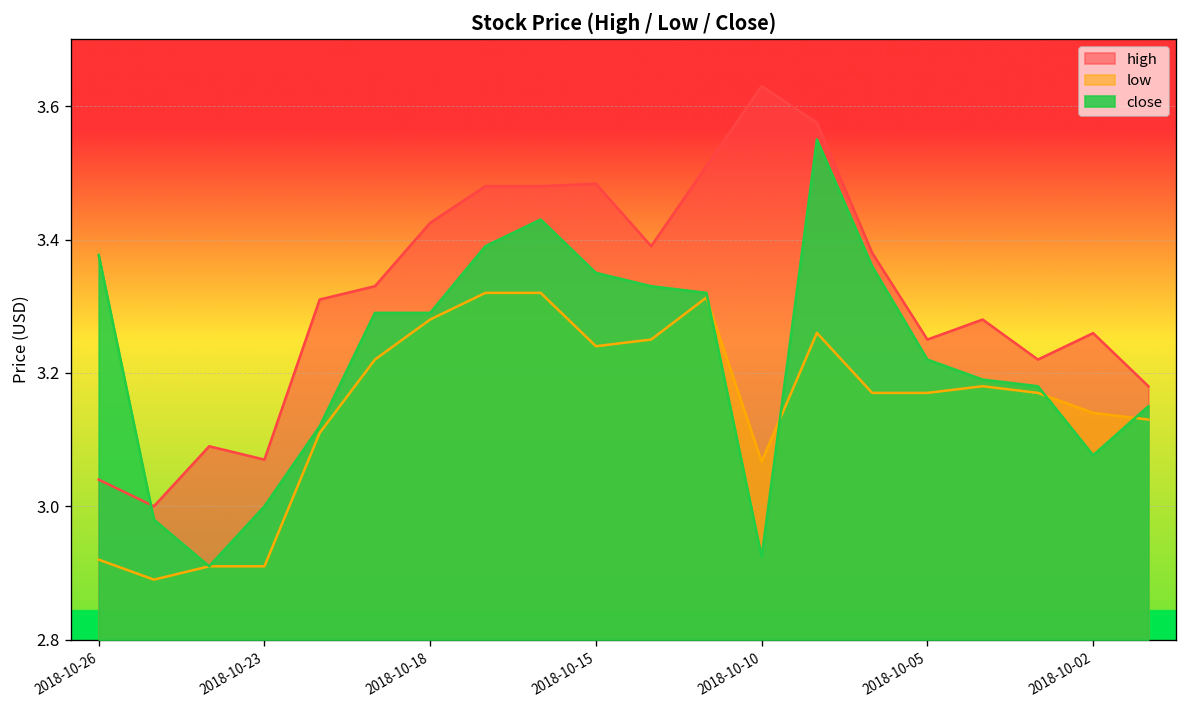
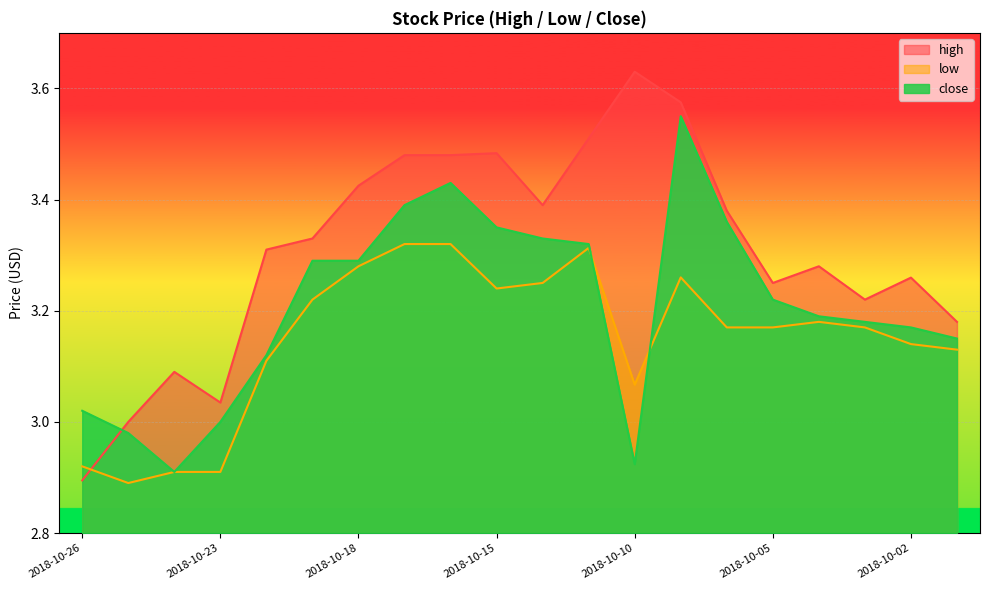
  {
    "high": {
-     "2018-10-26": 3.04,
-     "2018-10-23": 3.07,
+     "2018-10-26": 2.89,
+     "2018-10-23": 3.03,
      "2018-10-18": 3.42,
      "2018-10-15": 3.48,
      "2018-10-10": 3.63,
      "2018-10-05": 3.25,
      "2018-10-02": 3.26
    },
    "low": {
      "2018-10-26": 2.92,
      "2018-10-23": 2.91,
      "2018-10-18": 3.28,
      "2018-10-15": 3.24,
      "2018-10-10": 3.07,
      "2018-10-05": 3.17,
      "2018-10-02": 3.14
    },
    "close": {
-     "2018-10-26": 3.38,
+     "2018-10-26": 3.02,
      "2018-10-23": 3.00,
      "2018-10-18": 3.29,
      "2018-10-15": 3.35,
      "2018-10-10": 2.92,
      "2018-10-05": 3.22,
-     "2018-10-02": 3.08
+     "2018-10-02": 3.17
    }
  }
